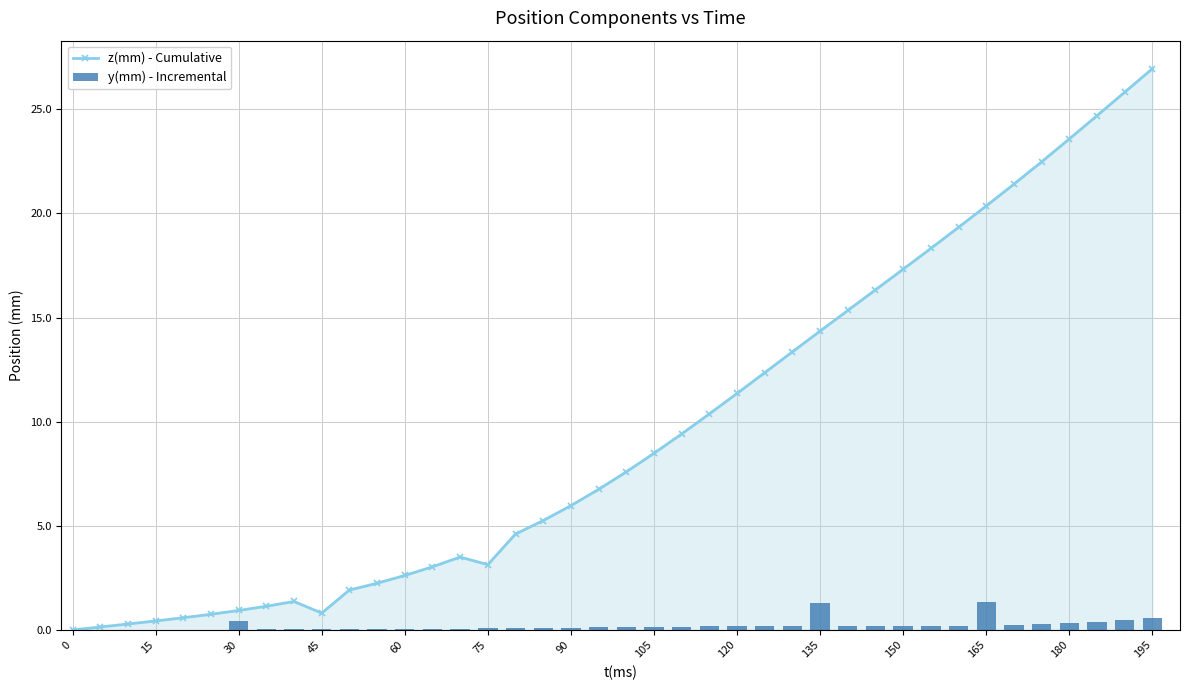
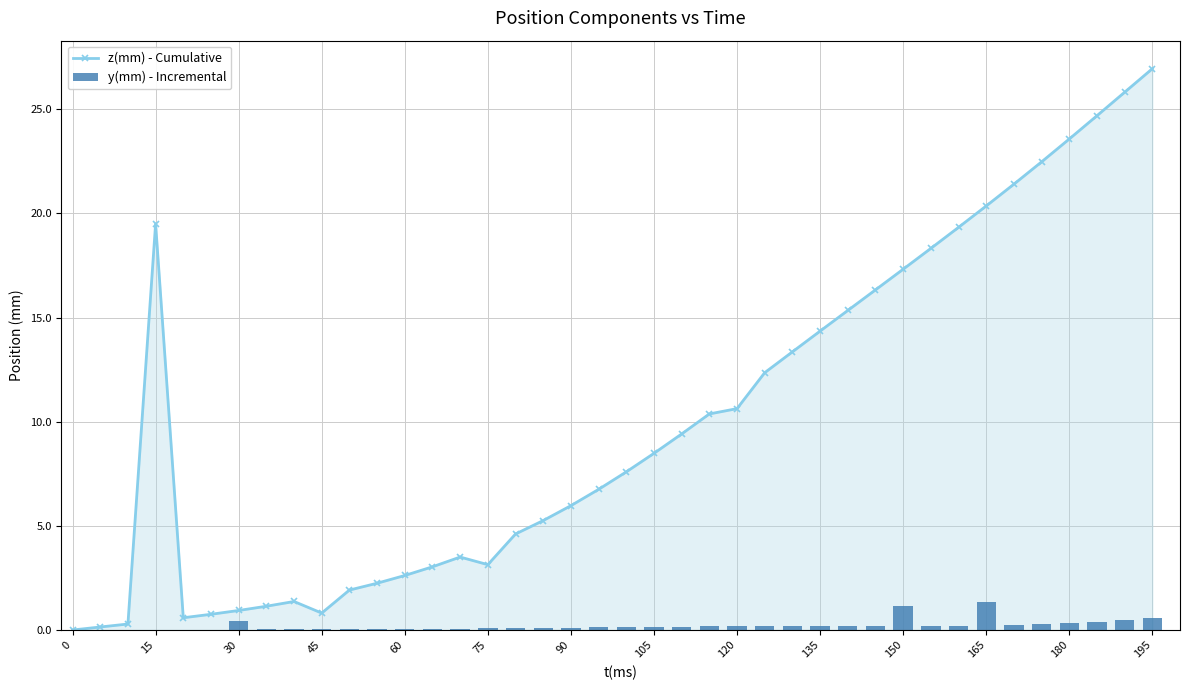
  {
    "z(mm) - Cumulative": {
      "0": 0.0,
-     "15": 0.4,
+     "15": 19.5,
      "30": 0.9,
      "45": 0.8,
      "60": 2.6,
      "75": 3.1,
      "90": 6.0,
      "105": 8.5,
-     "120": 11.4,
+     "120": 10.6,
      "135": 14.3,
      "150": 17.3,
      "165": 20.4,
      "180": 23.6,
      "195": 26.9
    },
    "y(mm) - Incremental": {
      "0": 0.0,
      "30": 0.4,
      "105": 0.2,
      "120": 0.2,
-     "135": 1.3,
-     "150": 0.2,
+     "135": 0.2,
+     "150": 1.2,
      "165": 1.3,
      "180": 0.3,
      "195": 0.6
    }
  }
